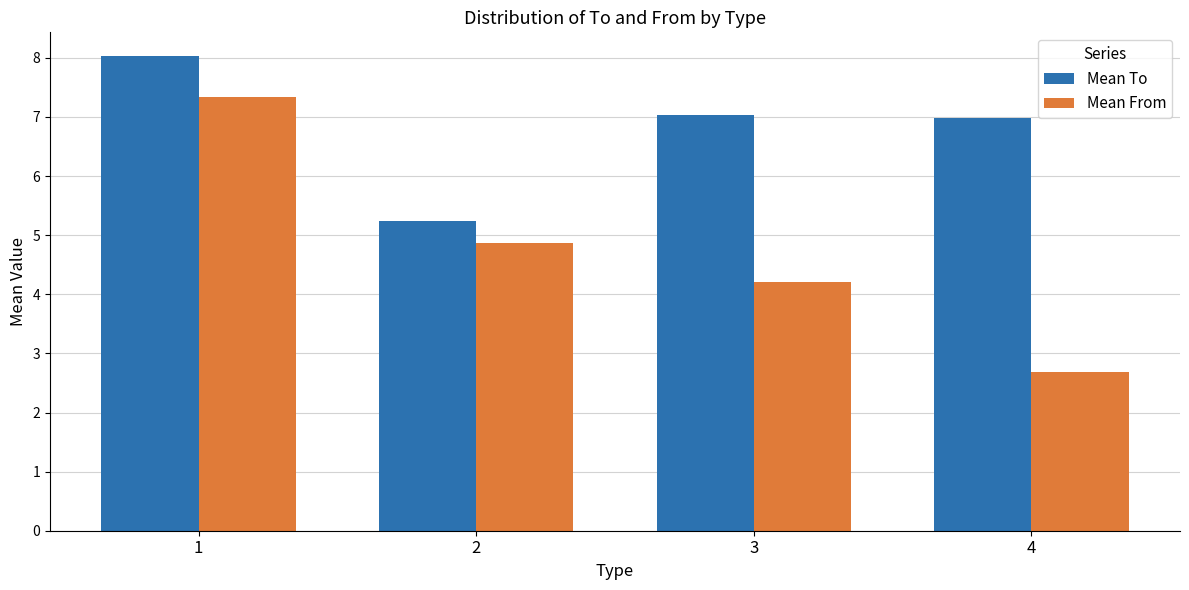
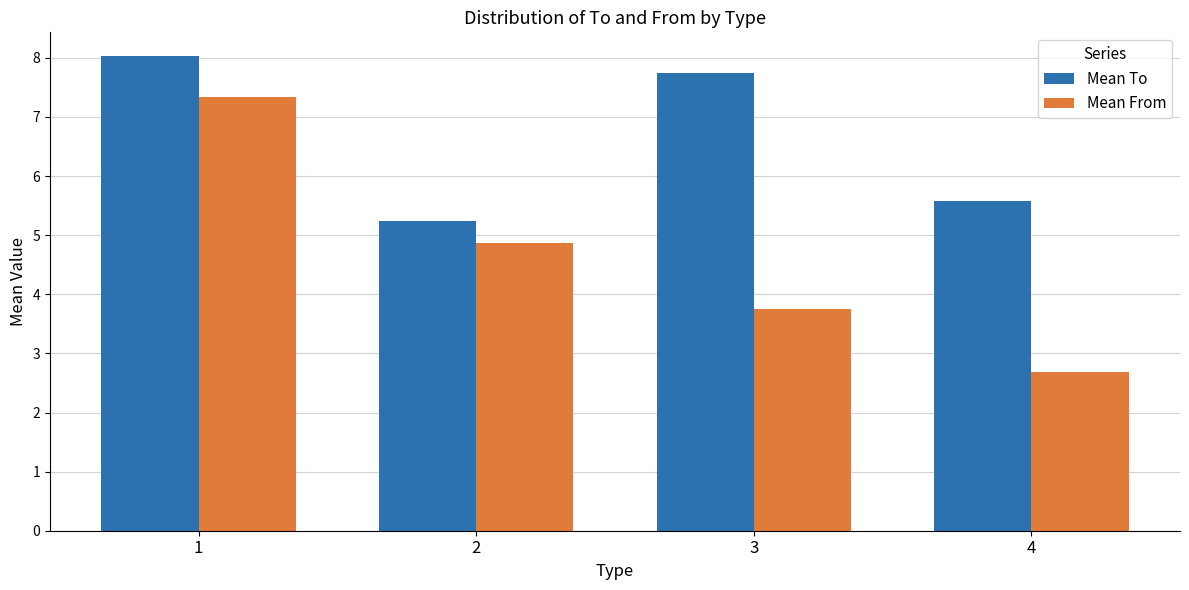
  {
    "Mean To": {
      "1": 8.0,
      "2": 5.2,
-     "3": 7.0,
-     "4": 7.0
+     "3": 7.8,
+     "4": 5.6
    },
    "Mean From": {
      "1": 7.3,
      "2": 4.9,
-     "3": 4.2,
+     "3": 3.8,
      "4": 2.7
    }
  }
